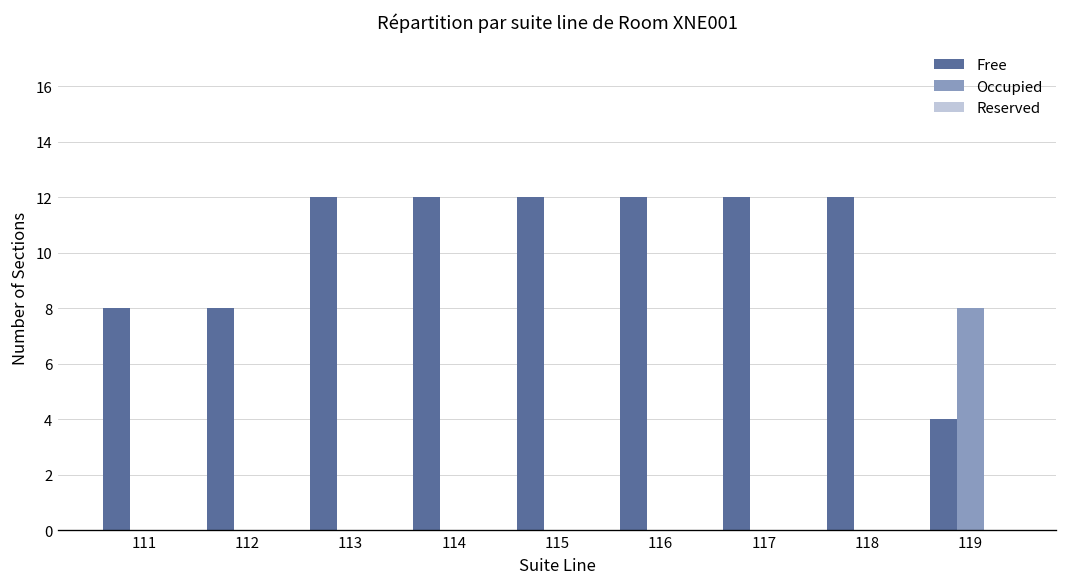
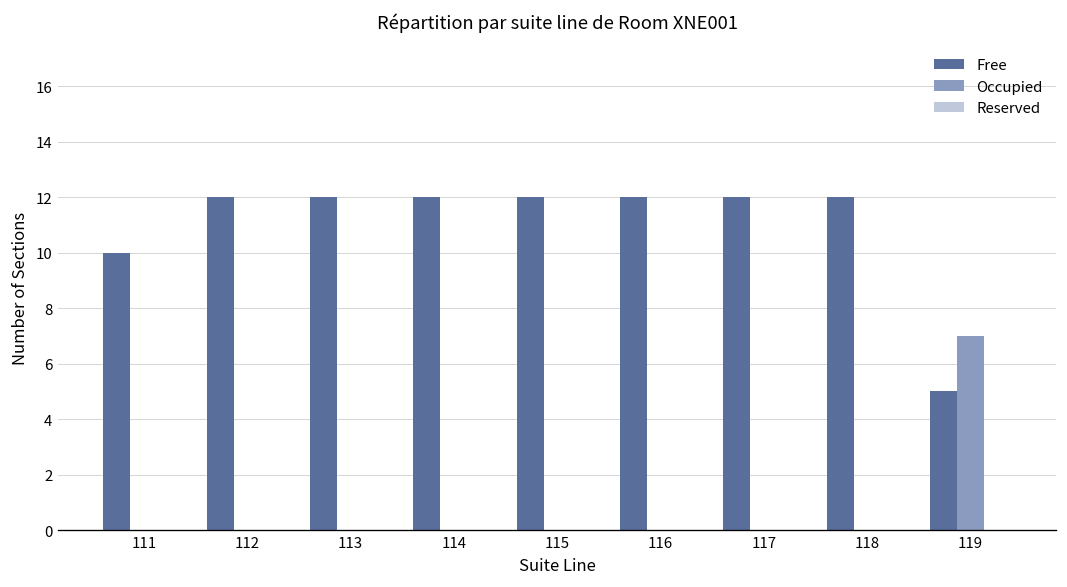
  {
    "Free": {
-     "111": 8,
-     "112": 8,
+     "111": 10,
+     "112": 12,
      "113": 12,
      "114": 12,
      "115": 12,
      "116": 12,
      "117": 12,
      "118": 12,
-     "119": 4
+     "119": 5
    },
    "Occupied": {
      "111": 0,
      "112": 0,
      "113": 0,
      "114": 0,
      "115": 0,
      "116": 0,
      "117": 0,
      "118": 0,
-     "119": 8
+     "119": 7
    },
    "Reserved": {
      "111": 0,
      "112": 0,
      "113": 0,
      "114": 0,
      "115": 0,
      "116": 0,
      "117": 0,
      "118": 0,
      "119": 0
    }
  }
